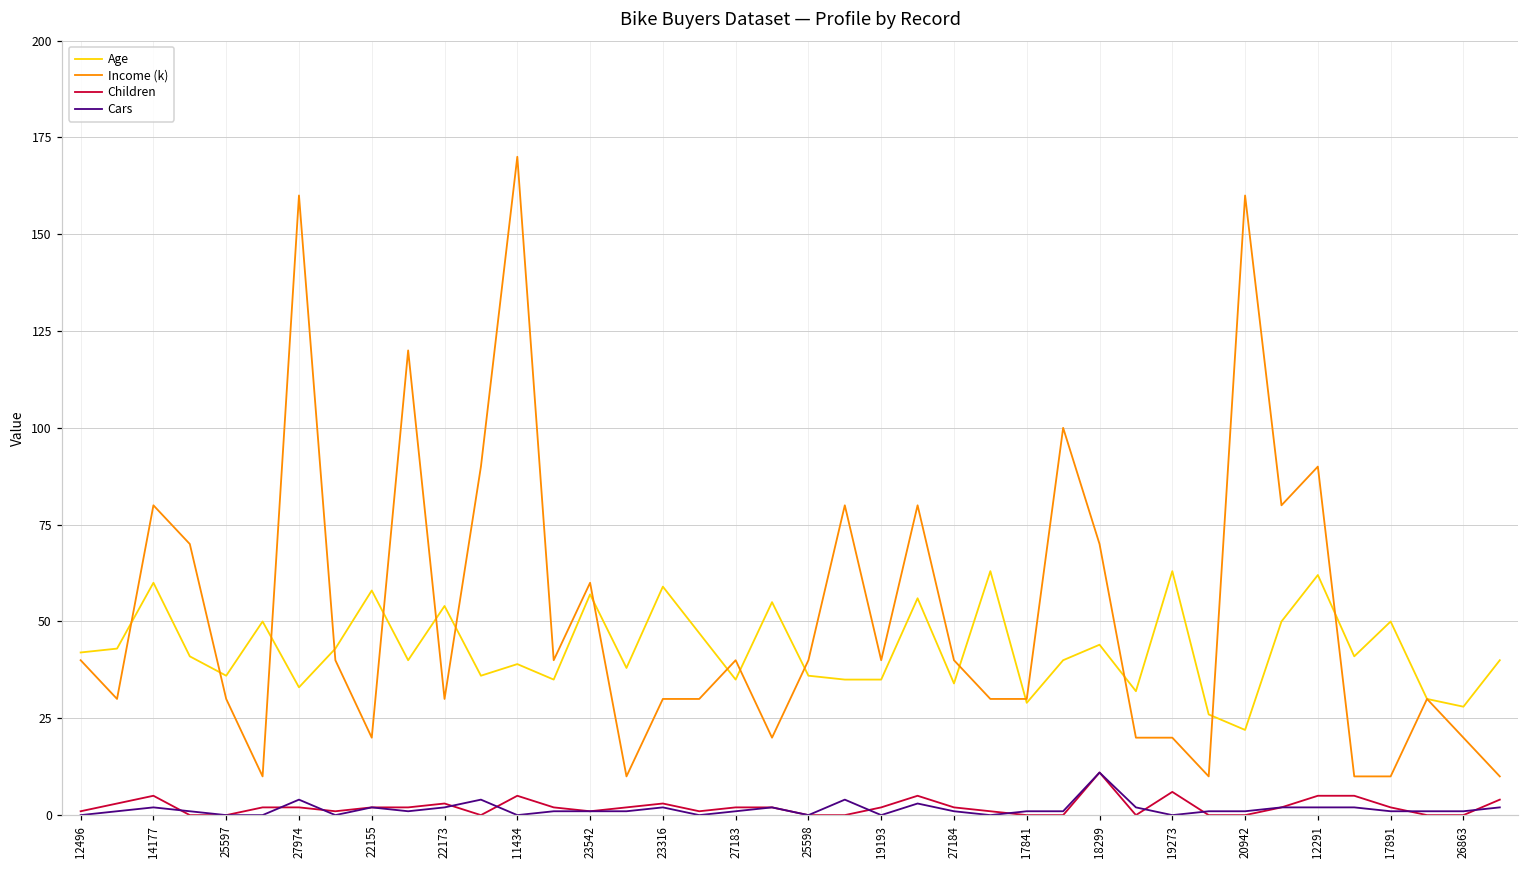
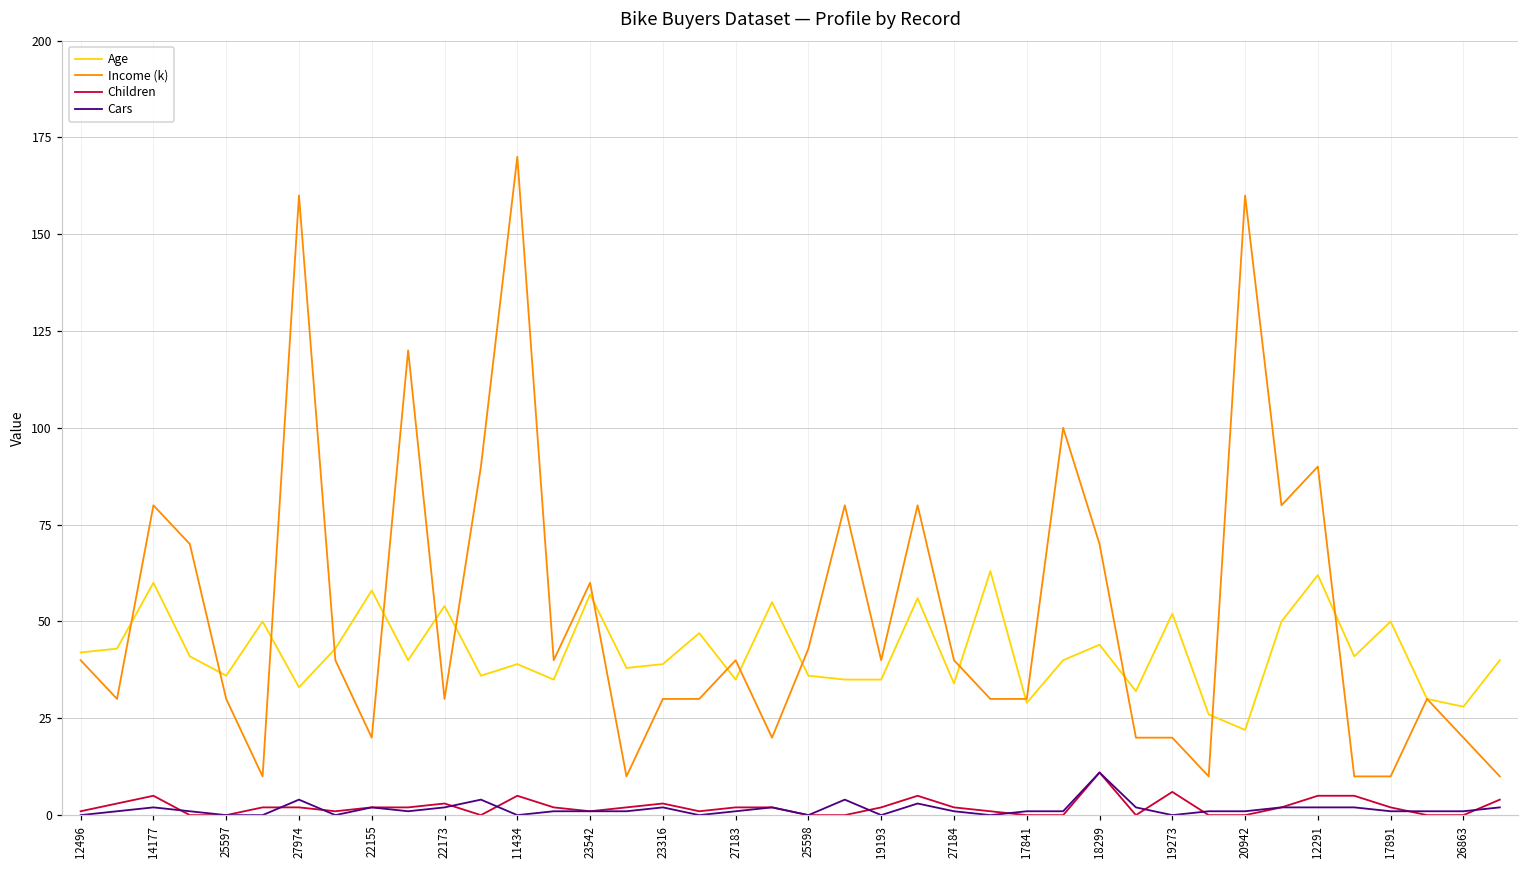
  {
    "Age": {
      "12496": 42,
      "14177": 60,
      "25597": 36,
      "27974": 33,
      "22155": 58,
      "22173": 54,
      "11434": 39,
      "23542": 57,
-     "23316": 59,
+     "23316": 39,
      "27183": 35,
      "25598": 36,
      "19193": 35,
      "27184": 34,
      "17841": 29,
      "18299": 44,
-     "19273": 63,
+     "19273": 52,
      "20942": 22,
      "12291": 62,
      "17891": 50,
      "26863": 28
    },
    "Income (k)": {
      "12496": 40,
      "14177": 80,
      "25597": 30,
      "27974": 160,
      "22155": 20,
      "22173": 30,
      "11434": 170,
      "23542": 60,
      "23316": 30,
      "27183": 40,
-     "25598": 40,
+     "25598": 43,
      "19193": 40,
      "27184": 40,
      "17841": 30,
      "18299": 70,
      "19273": 20,
      "20942": 160,
      "12291": 90,
      "17891": 10,
      "26863": 20
    },
    "Children": {
      "12496": 1,
      "14177": 5,
      "27974": 2,
      "22173": 3,
      "11434": 5,
      "23316": 3,
      "27183": 2,
      "19193": 2,
      "27184": 2,
      "17841": 0,
      "19273": 6,
      "20942": 0,
      "12291": 5,
      "17891": 2,
      "26863": 0
    },
    "Cars": {
      "12496": 0,
      "14177": 2,
      "27974": 4,
      "22173": 2,
      "11434": 0,
      "23316": 2,
      "27183": 1,
      "19193": 0,
      "27184": 1,
      "17841": 1,
      "19273": 0,
      "20942": 1,
      "12291": 2,
      "17891": 1,
      "26863": 1
    }
  }
